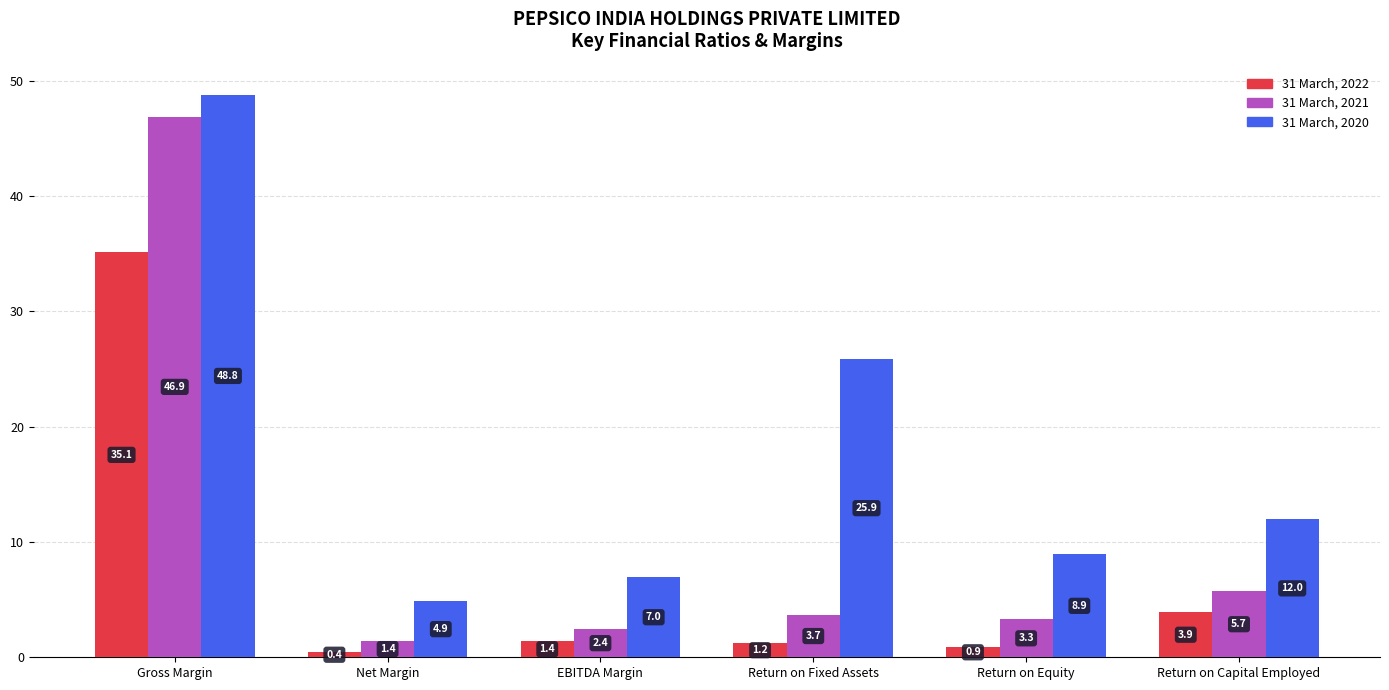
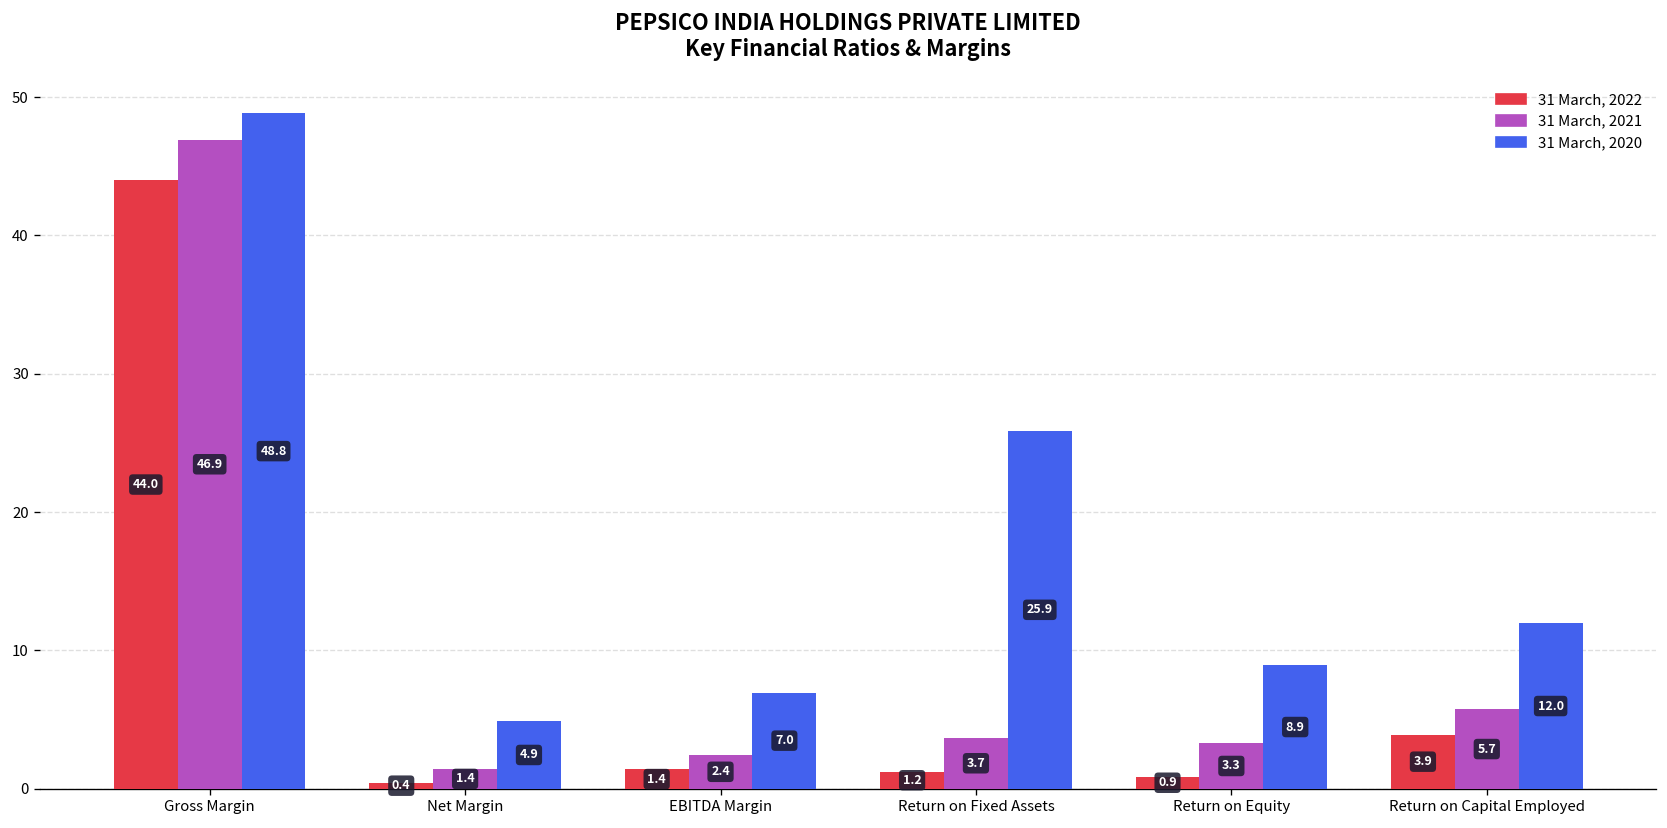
  {
    "31 March, 2022": {
-     "Gross Margin": 35.1
+     "Gross Margin": 44.0
    }
  }
